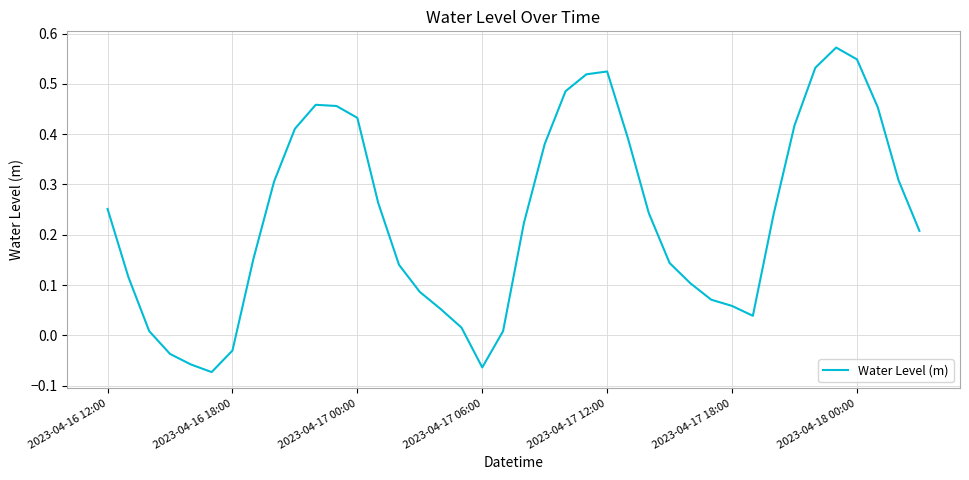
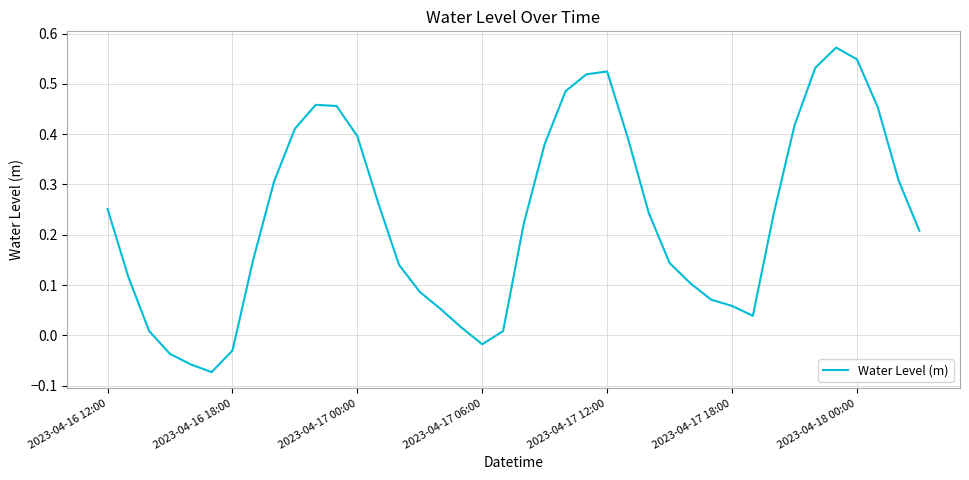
  {
    "2023-04-16 12:00": 0.25,
    "2023-04-16 18:00": -0.03,
-   "2023-04-17 00:00": 0.43,
-   "2023-04-17 06:00": -0.06,
+   "2023-04-17 00:00": 0.40,
+   "2023-04-17 06:00": -0.02,
    "2023-04-17 12:00": 0.52,
    "2023-04-17 18:00": 0.06,
    "2023-04-18 00:00": 0.55
  }
